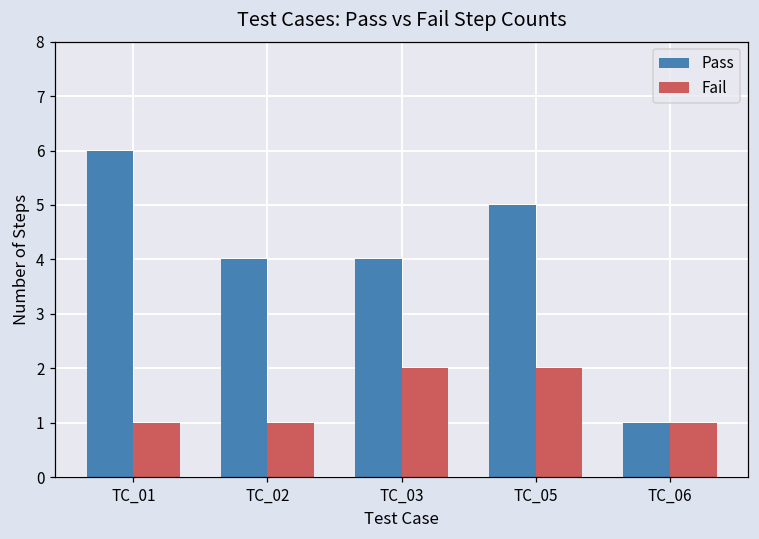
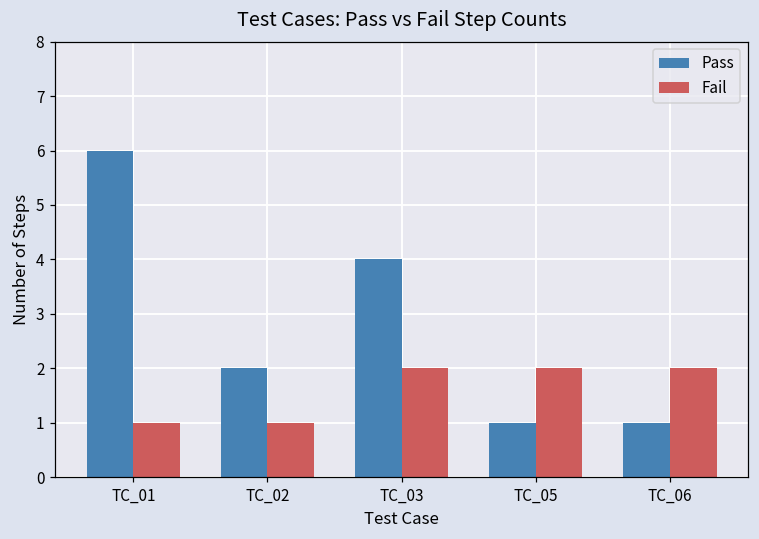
  {
    "Pass": {
      "TC_01": 6,
-     "TC_02": 4,
+     "TC_02": 2,
      "TC_03": 4,
-     "TC_05": 5,
+     "TC_05": 1,
      "TC_06": 1
    },
    "Fail": {
      "TC_01": 1,
      "TC_02": 1,
      "TC_03": 2,
      "TC_05": 2,
-     "TC_06": 1
+     "TC_06": 2
    }
  }
